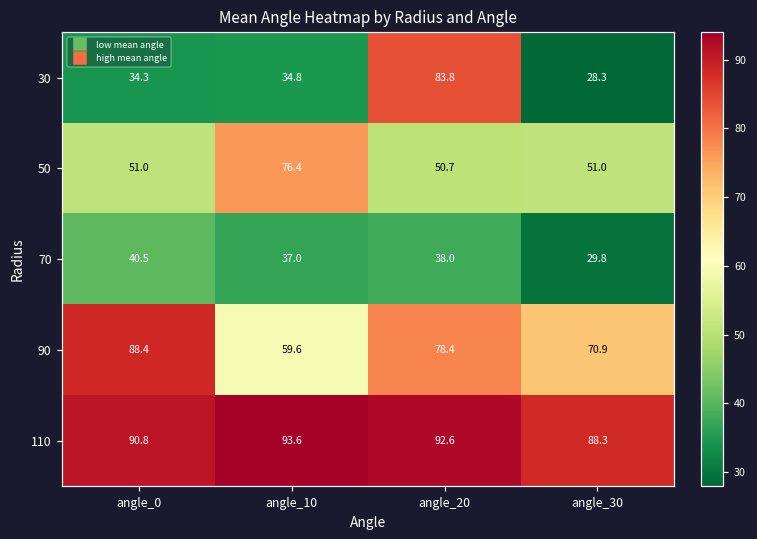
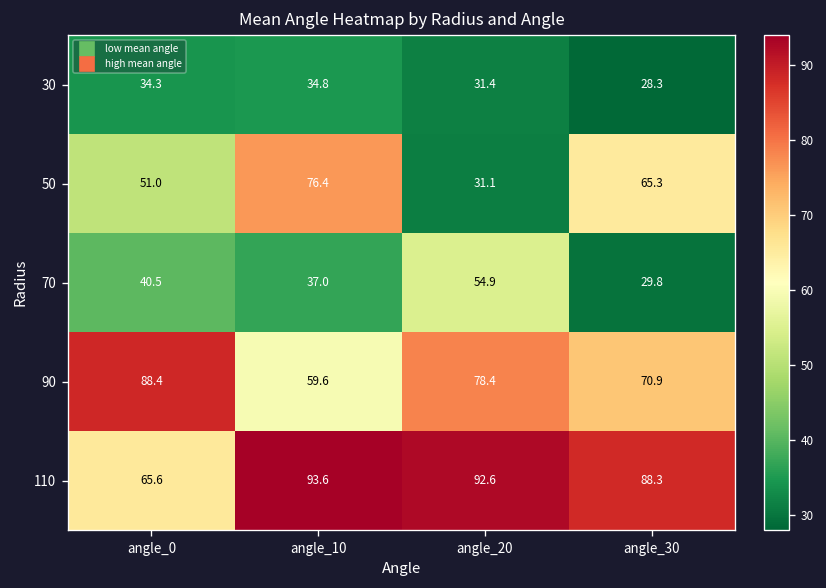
  {
    "30": {
      "angle_0": 34.3,
      "angle_10": 34.8,
-     "angle_20": 83.8,
+     "angle_20": 31.4,
      "angle_30": 28.3
    },
    "50": {
      "angle_0": 51.0,
      "angle_10": 76.4,
-     "angle_20": 50.7,
-     "angle_30": 51.0
+     "angle_20": 31.1,
+     "angle_30": 65.3
    },
    "70": {
      "angle_0": 40.5,
      "angle_10": 37.0,
-     "angle_20": 38.0,
+     "angle_20": 54.9,
      "angle_30": 29.8
    },
    "90": {
      "angle_0": 88.4,
      "angle_10": 59.6,
      "angle_20": 78.4,
      "angle_30": 70.9
    },
    "110": {
-     "angle_0": 90.8,
+     "angle_0": 65.6,
      "angle_10": 93.6,
      "angle_20": 92.6,
      "angle_30": 88.3
    }
  }
